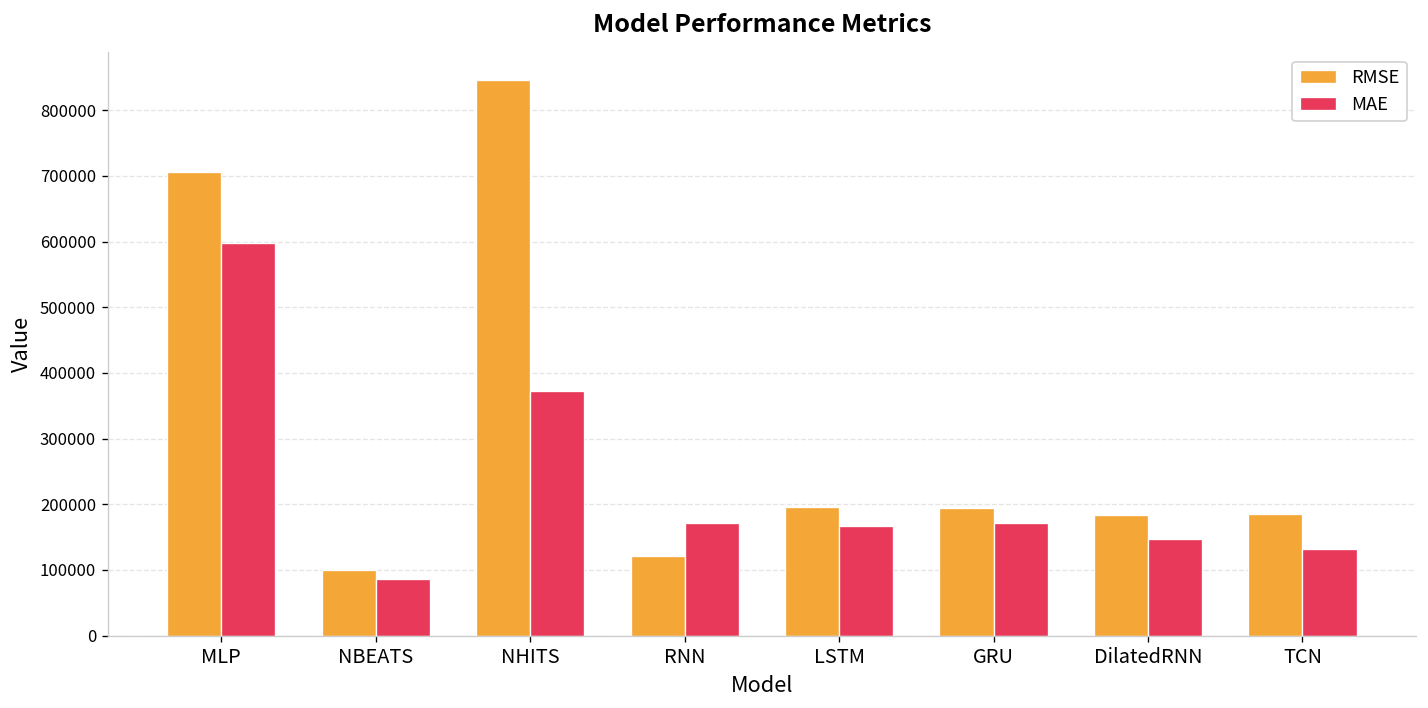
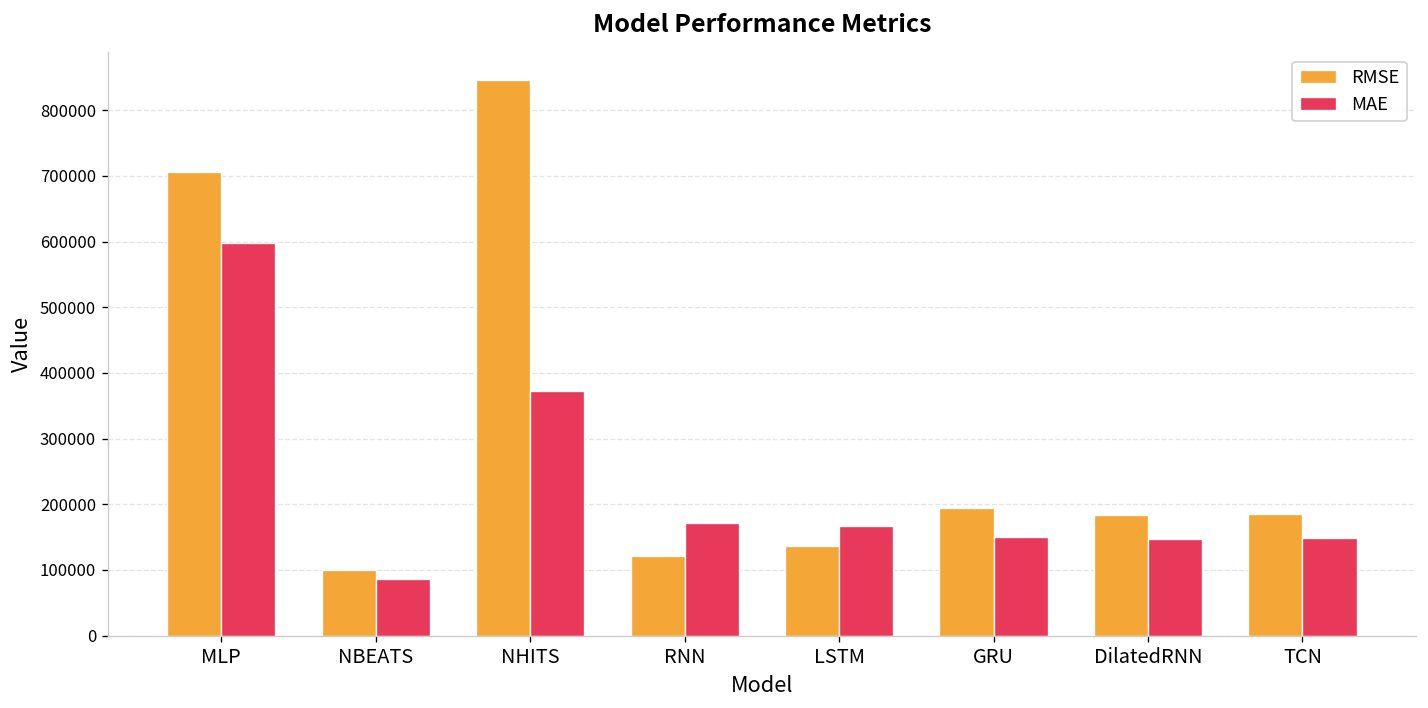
  {
    "RMSE": {
      "MLP": 710000,
      "NBEATS": 100000,
      "NHITS": 850000,
      "RNN": 120000,
-     "LSTM": 200000,
+     "LSTM": 140000,
      "GRU": 190000,
      "DilatedRNN": 180000,
      "TCN": 180000
    },
    "MAE": {
      "MLP": 600000,
      "NBEATS": 90000,
      "NHITS": 370000,
      "RNN": 170000,
      "LSTM": 170000,
-     "GRU": 170000,
+     "GRU": 150000,
      "DilatedRNN": 150000,
-     "TCN": 130000
+     "TCN": 150000
    }
  }
